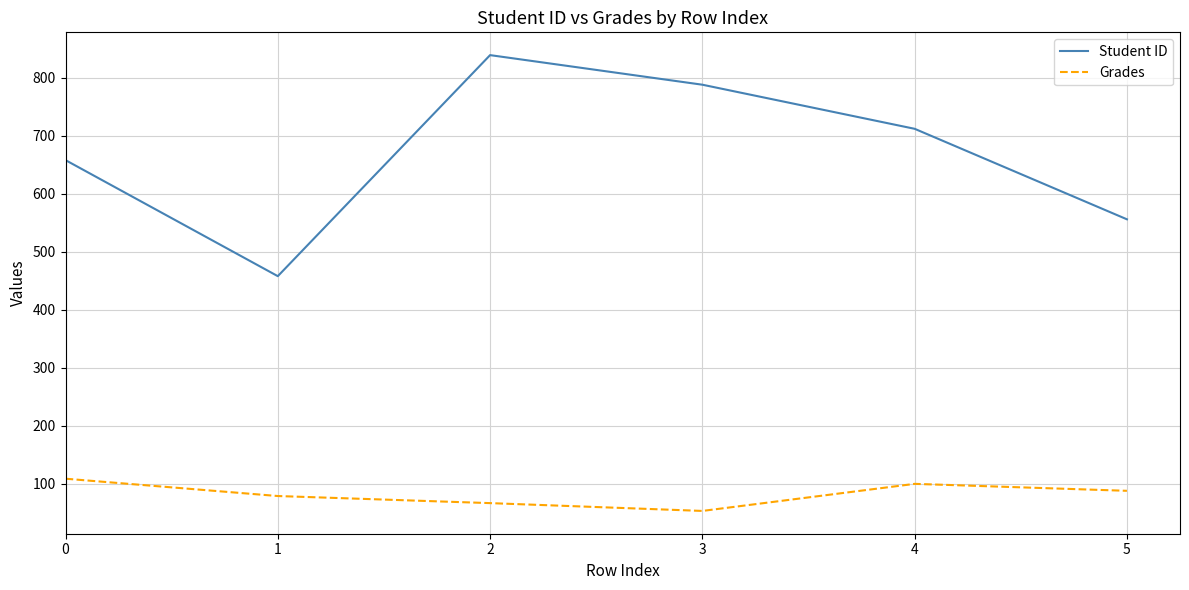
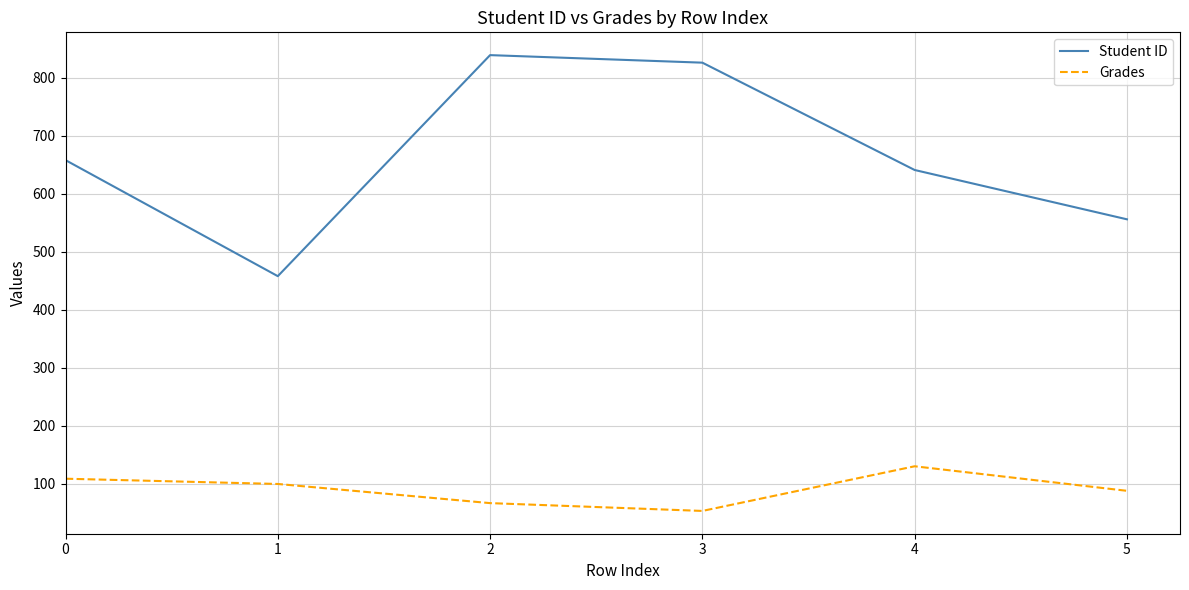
  {
    "Student ID": {
      "0": 660,
      "1": 460,
      "2": 840,
-     "3": 790,
-     "4": 710,
+     "3": 830,
+     "4": 640,
      "5": 560
    },
    "Grades": {
      "0": 110,
-     "1": 80,
+     "1": 100,
      "2": 70,
      "3": 50,
-     "4": 100,
+     "4": 130,
      "5": 90
    }
  }
